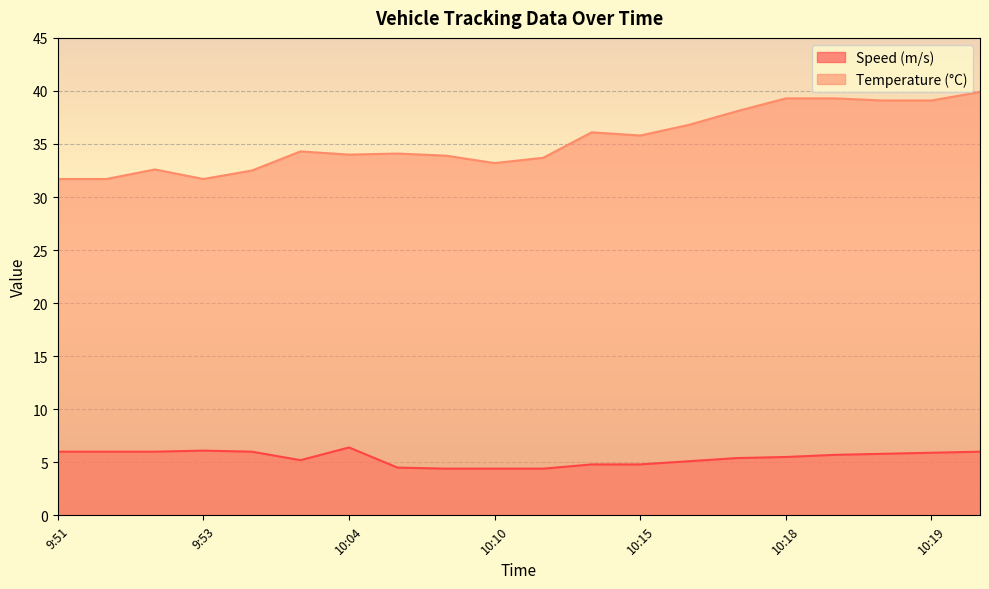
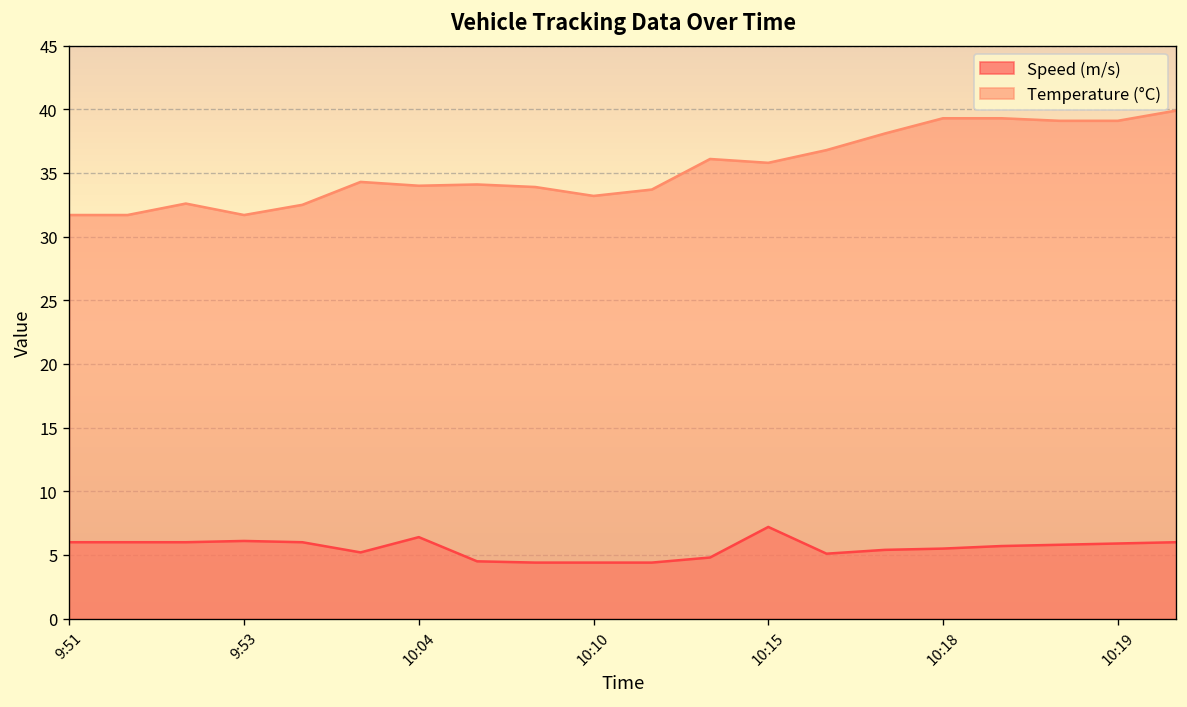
  {
    "Speed (m/s)": {
      "9:51": 6.0,
      "10:04": 6.4,
-     "10:15": 4.8
+     "10:15": 7.2
    },
    "Temperature (°C)": {
      "9:51": 31.7,
      "10:04": 34.0,
      "10:15": 35.8
    }
  }
